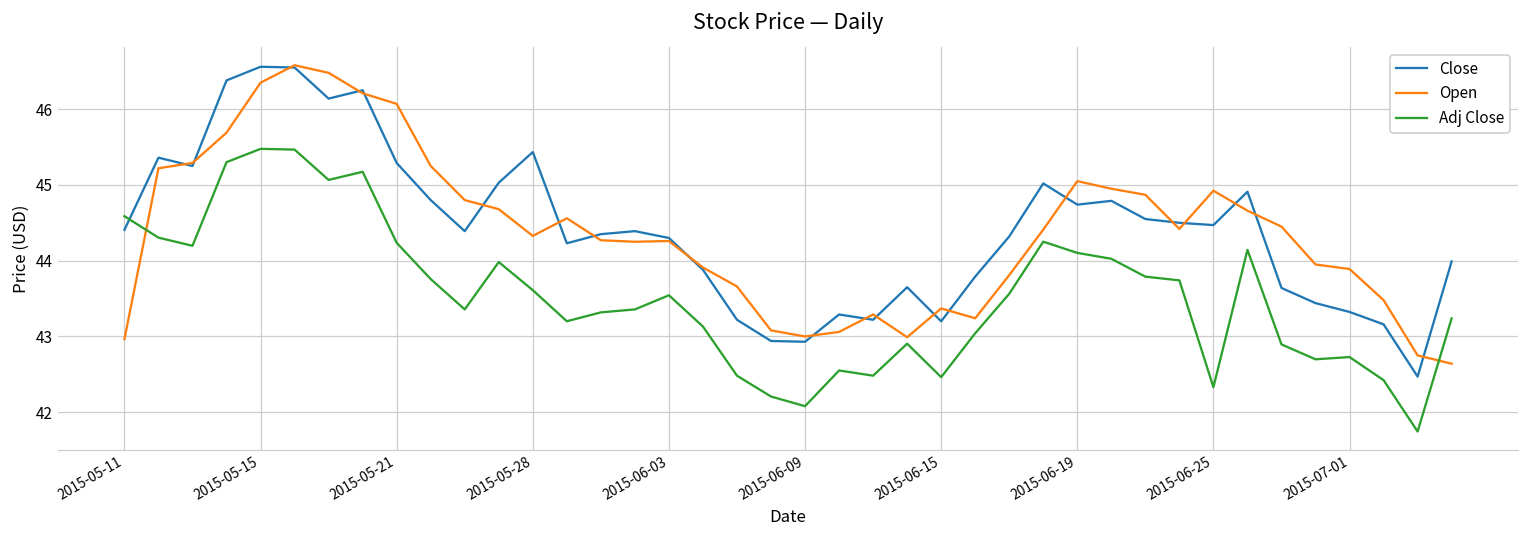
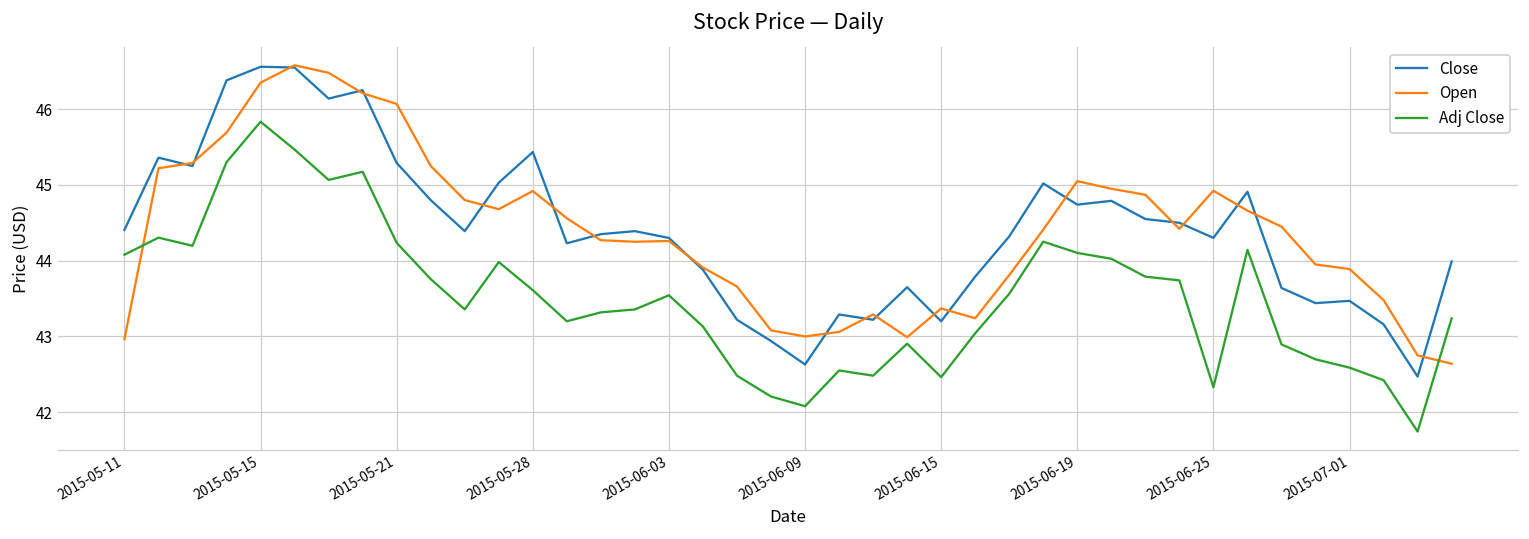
  {
    "Close": {
      "2015-05-11": 44.4,
      "2015-05-15": 46.6,
      "2015-05-21": 45.3,
      "2015-05-28": 45.4,
      "2015-06-03": 44.3,
-     "2015-06-09": 42.9,
+     "2015-06-09": 42.6,
      "2015-06-15": 43.2,
      "2015-06-19": 44.7,
-     "2015-06-25": 44.5,
-     "2015-07-01": 43.3
+     "2015-06-25": 44.3,
+     "2015-07-01": 43.5
    },
    "Open": {
      "2015-05-11": 43.0,
      "2015-05-15": 46.3,
      "2015-05-21": 46.1,
-     "2015-05-28": 44.3,
+     "2015-05-28": 44.9,
      "2015-06-03": 44.3,
      "2015-06-09": 43.0,
      "2015-06-15": 43.4,
      "2015-06-19": 45.0,
      "2015-06-25": 44.9,
      "2015-07-01": 43.9
    },
    "Adj Close": {
-     "2015-05-11": 44.6,
-     "2015-05-15": 45.5,
+     "2015-05-11": 44.1,
+     "2015-05-15": 45.8,
      "2015-05-21": 44.2,
      "2015-05-28": 43.6,
      "2015-06-03": 43.5,
      "2015-06-09": 42.1,
      "2015-06-15": 42.5,
      "2015-06-19": 44.1,
      "2015-06-25": 42.3,
-     "2015-07-01": 42.7
+     "2015-07-01": 42.6
    }
  }
